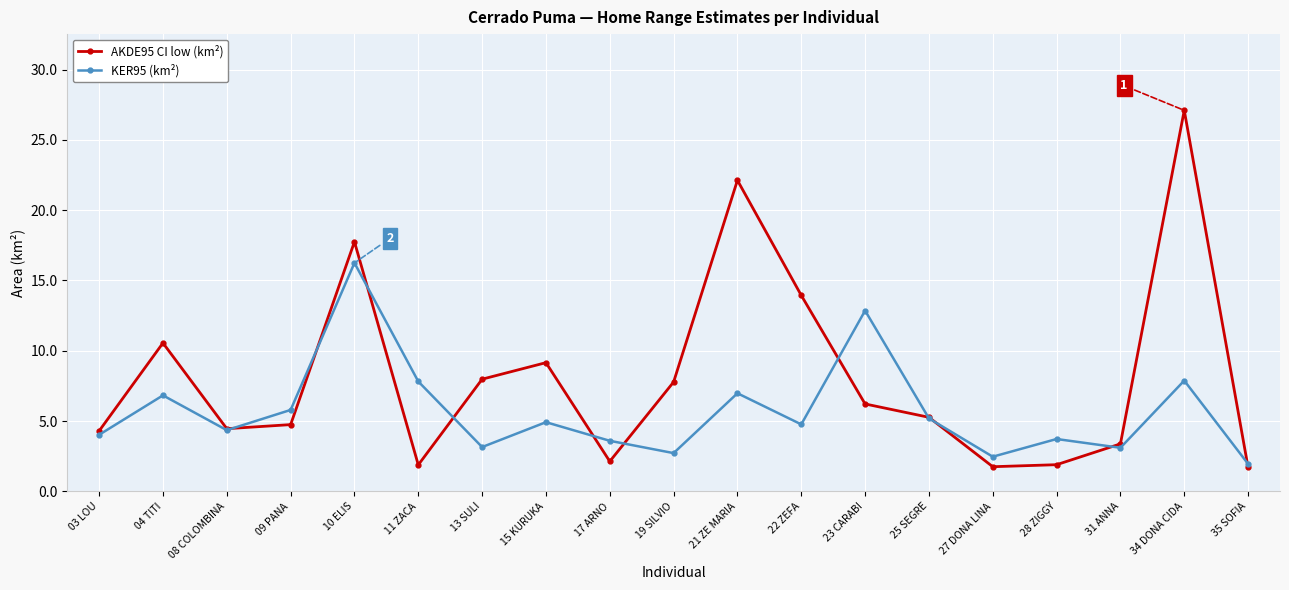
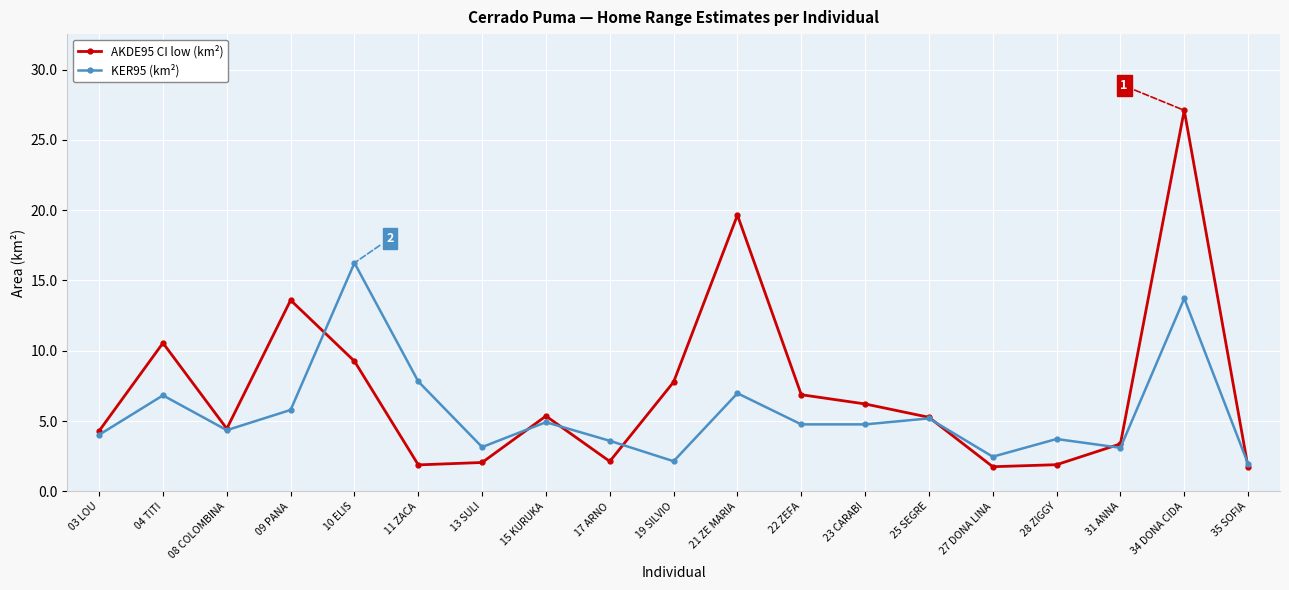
  {
    "AKDE95 CI low (km²)": {
      "03 LOU": 4.3,
      "04 TITI": 10.6,
-     "09 PANA": 4.8,
-     "10 ELIS": 17.8,
+     "09 PANA": 13.6,
+     "10 ELIS": 9.3,
      "11 ZACA": 1.9,
-     "13 SULI": 8.0,
-     "15 KURUKA": 9.2,
+     "13 SULI": 2.1,
+     "15 KURUKA": 5.4,
      "17 ARNO": 2.1,
      "19 SILVIO": 7.8,
-     "21 ZE MARIA": 22.1,
-     "22 ZEFA": 13.9,
+     "21 ZE MARIA": 19.6,
+     "22 ZEFA": 6.9,
      "23 CARABI": 6.2,
      "27 DONA LINA": 1.8,
      "28 ZIGGY": 1.9,
      "31 ANNA": 3.4,
      "34 DONA CIDA": 27.1,
      "35 SOFIA": 1.7
    },
    "KER95 (km²)": {
      "03 LOU": 4.0,
      "04 TITI": 6.8,
      "09 PANA": 5.8,
      "10 ELIS": 16.2,
      "11 ZACA": 7.8,
      "13 SULI": 3.2,
      "15 KURUKA": 4.9,
      "17 ARNO": 3.6,
-     "19 SILVIO": 2.7,
+     "19 SILVIO": 2.1,
      "21 ZE MARIA": 7.0,
      "22 ZEFA": 4.8,
-     "23 CARABI": 12.9,
+     "23 CARABI": 4.8,
      "27 DONA LINA": 2.5,
      "28 ZIGGY": 3.7,
      "31 ANNA": 3.1,
-     "34 DONA CIDA": 7.9,
+     "34 DONA CIDA": 13.7,
      "35 SOFIA": 2.0
    }
  }
